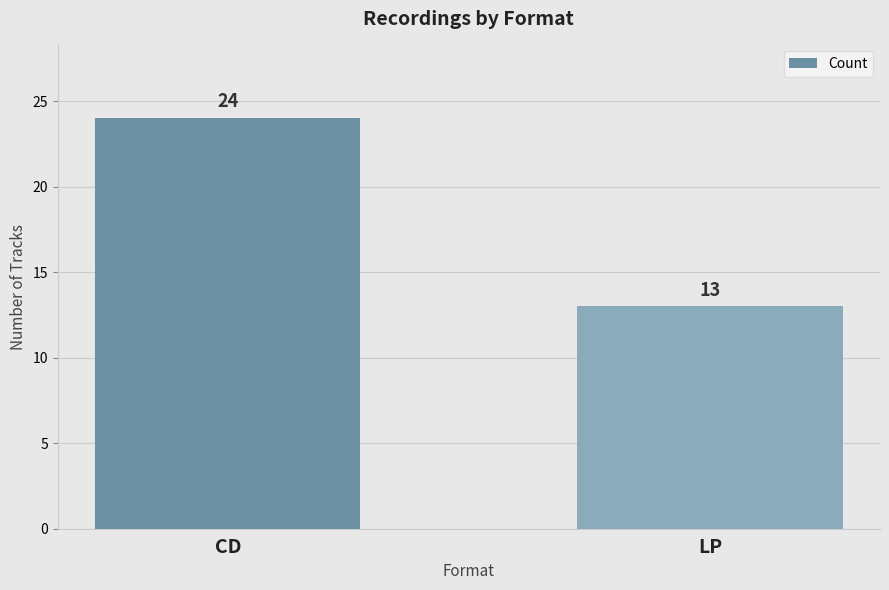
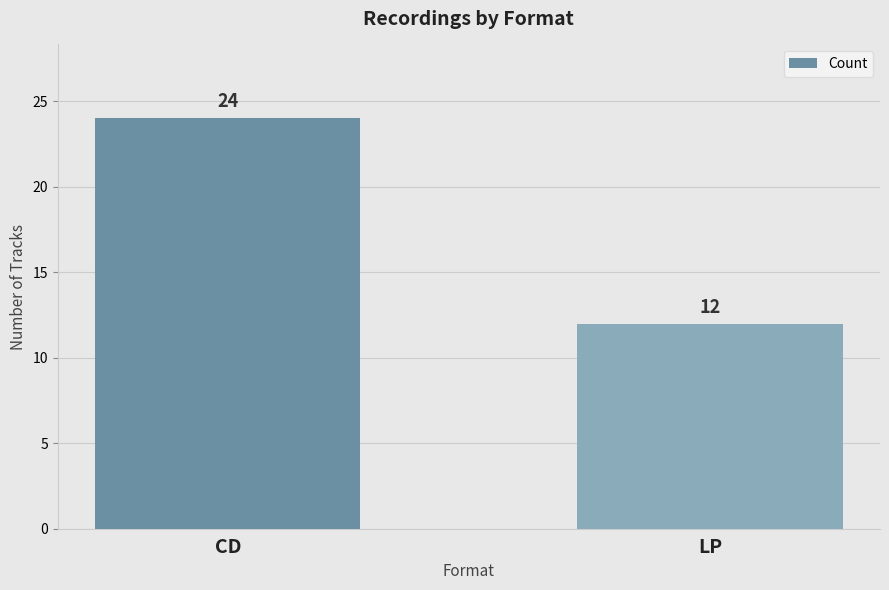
  {
    "CD": 24,
-   "LP": 13
+   "LP": 12
  }
